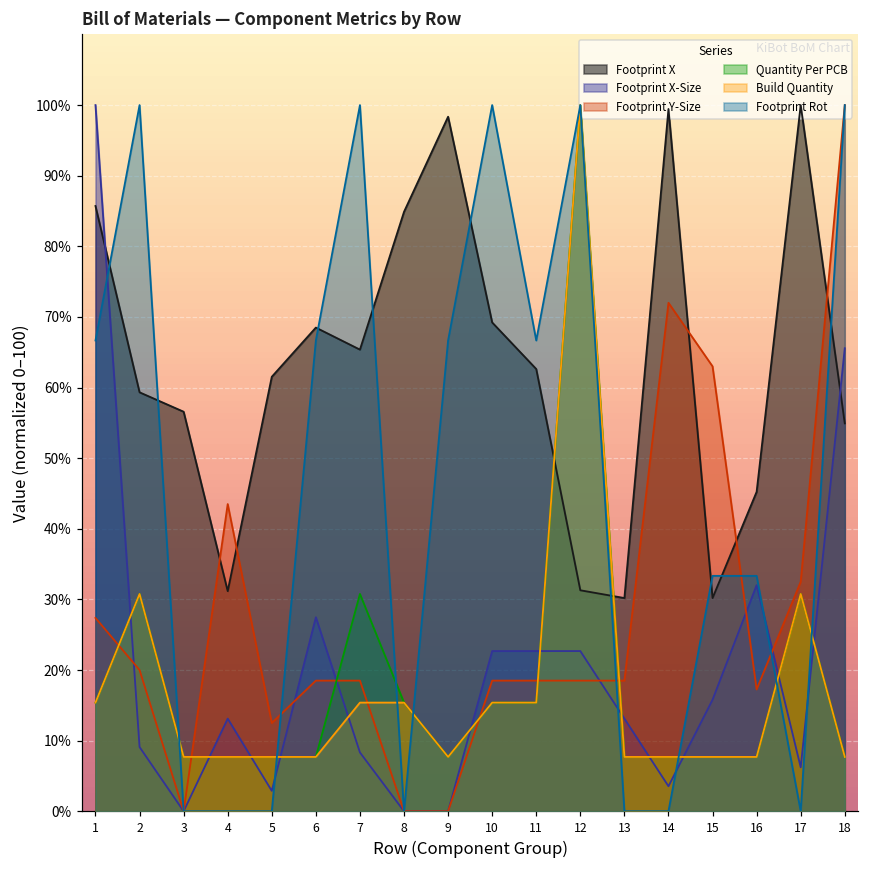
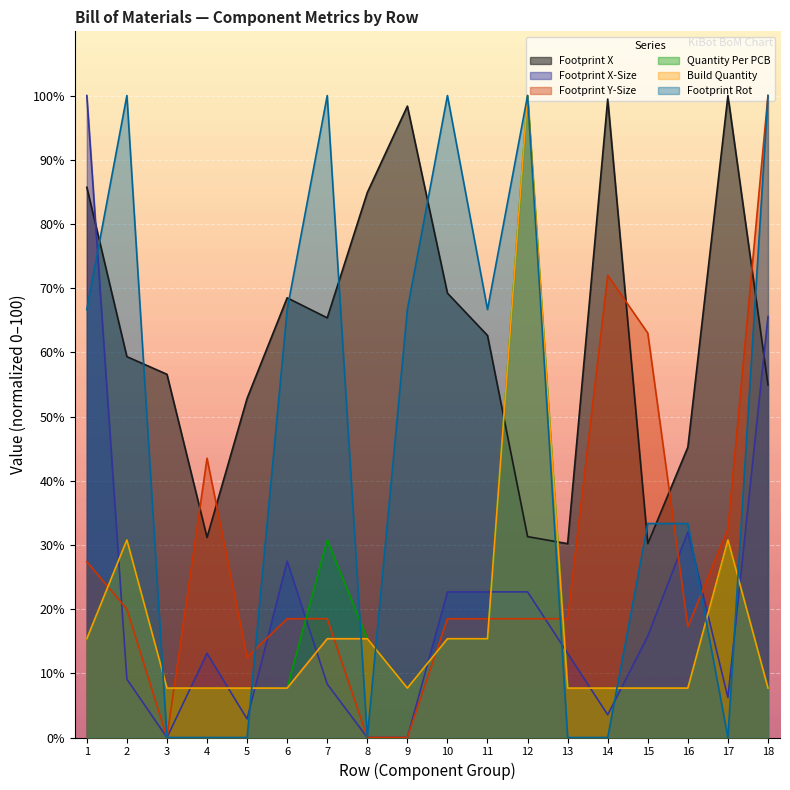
  {
    "Footprint X": {
      "1": "86%",
      "2": "59%",
      "3": "57%",
      "4": "31%",
-     "5": "62%",
+     "5": "53%",
      "6": "68%",
      "7": "65%",
      "8": "85%",
      "9": "98%",
      "10": "69%",
      "11": "63%",
      "12": "31%",
      "13": "30%",
      "15": "30%",
      "16": "45%",
      "18": "55%"
    },
    "Footprint Y-Size": {
      "1": "27%",
      "2": "20%",
      "4": "44%",
      "5": "13%",
      "6": "19%",
      "7": "19%",
      "10": "19%",
      "11": "19%",
      "12": "19%",
      "13": "19%",
      "14": "72%",
      "15": "63%",
      "16": "17%",
      "17": "33%"
    },
    "Quantity Per PCB": {
      "7": "31%"
    },
    "Build Quantity": {
      "7": "15%"
    }
  }
